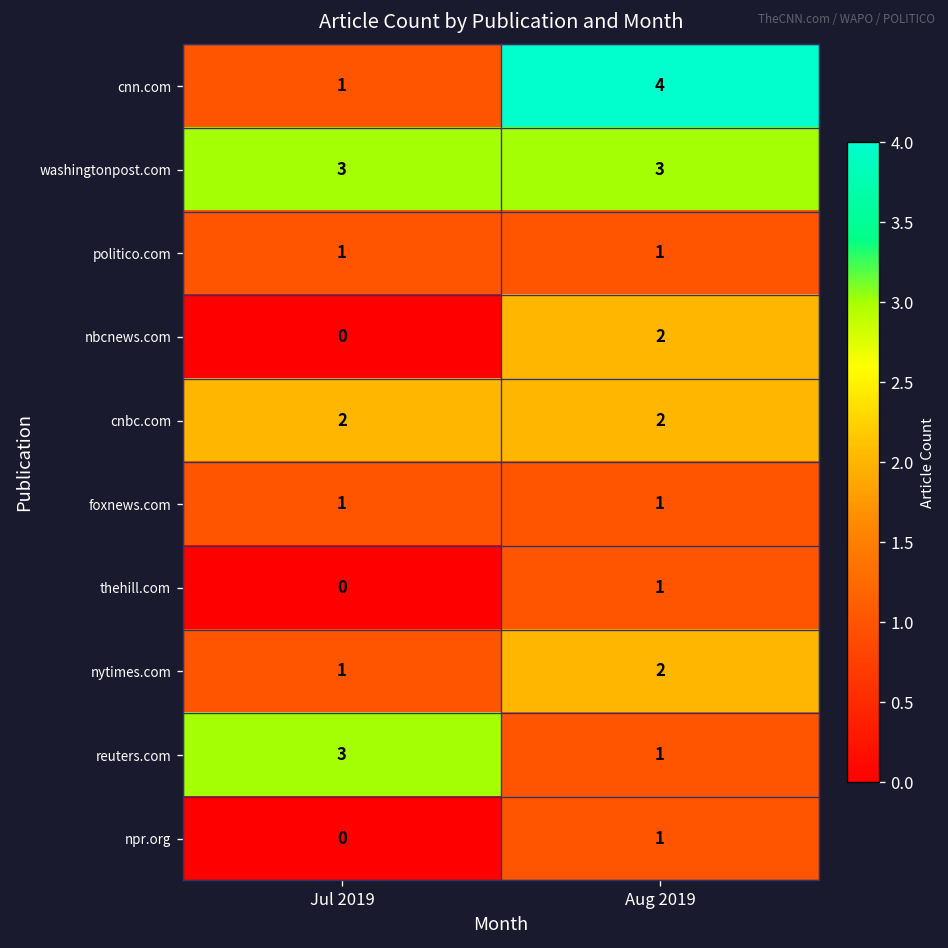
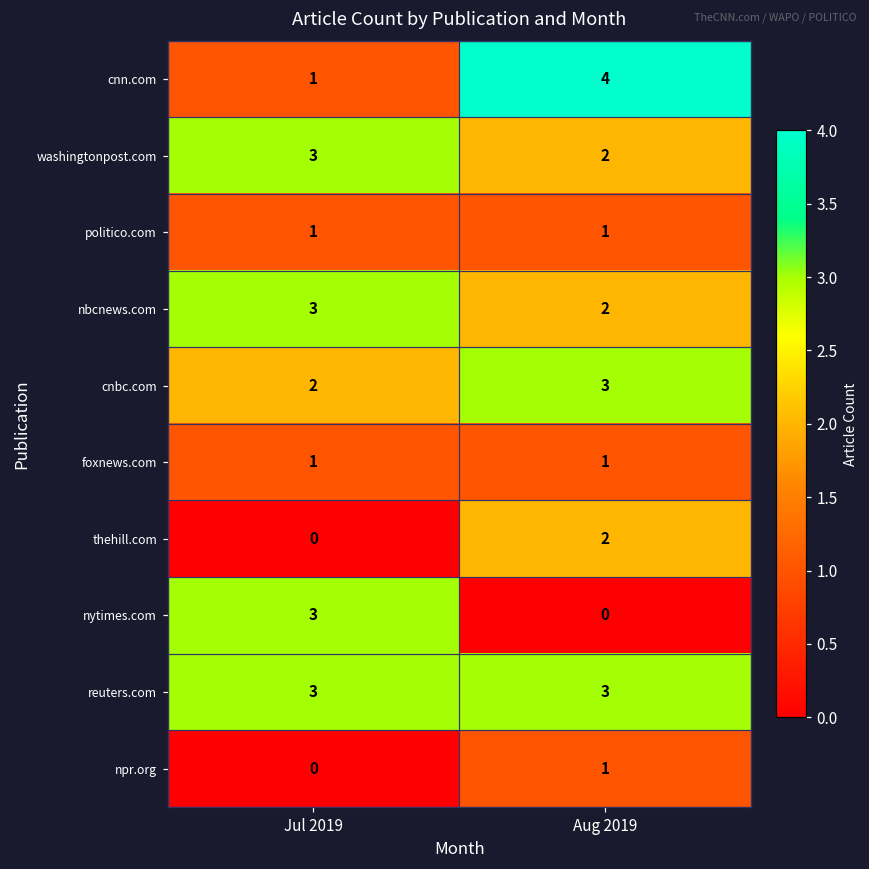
  {
    "cnn.com": {
      "Jul 2019": 1,
      "Aug 2019": 4
    },
    "washingtonpost.com": {
      "Jul 2019": 3,
-     "Aug 2019": 3
+     "Aug 2019": 2
    },
    "politico.com": {
      "Jul 2019": 1,
      "Aug 2019": 1
    },
    "nbcnews.com": {
-     "Jul 2019": 0,
+     "Jul 2019": 3,
      "Aug 2019": 2
    },
    "cnbc.com": {
      "Jul 2019": 2,
-     "Aug 2019": 2
+     "Aug 2019": 3
    },
    "foxnews.com": {
      "Jul 2019": 1,
      "Aug 2019": 1
    },
    "thehill.com": {
      "Jul 2019": 0,
-     "Aug 2019": 1
+     "Aug 2019": 2
    },
    "nytimes.com": {
-     "Jul 2019": 1,
-     "Aug 2019": 2
+     "Jul 2019": 3,
+     "Aug 2019": 0
    },
    "reuters.com": {
      "Jul 2019": 3,
-     "Aug 2019": 1
+     "Aug 2019": 3
    },
    "npr.org": {
      "Jul 2019": 0,
      "Aug 2019": 1
    }
  }
